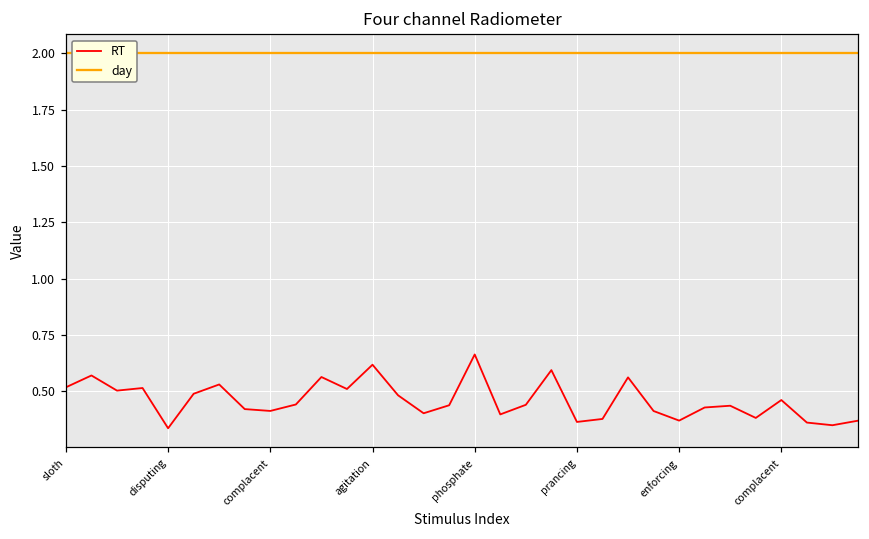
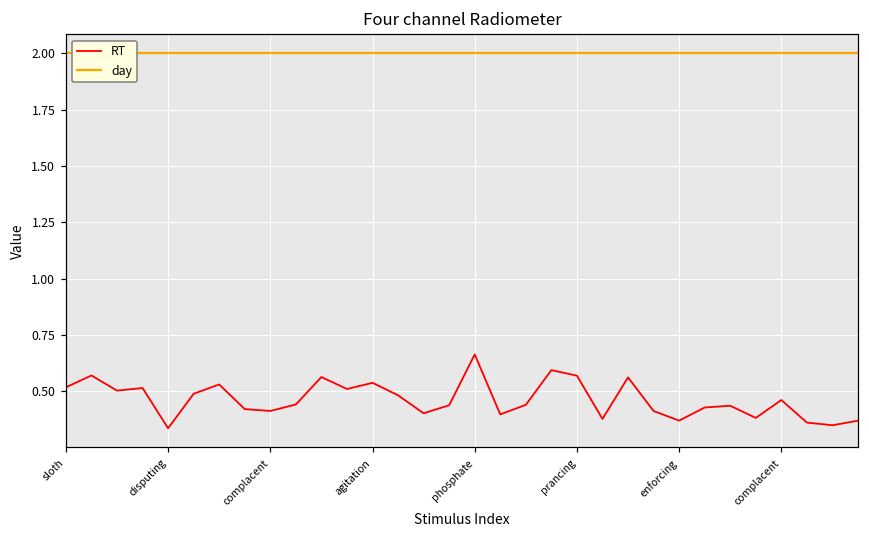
  {
    "RT": {
      "sloth": 0.52,
      "disputing": 0.34,
-     "agitation": 0.62,
+     "agitation": 0.54,
      "phosphate": 0.66,
-     "prancing": 0.36,
+     "prancing": 0.57,
      "enforcing": 0.37
    },
    "day": {
      "sloth": 2.00,
      "disputing": 2.00,
      "agitation": 2.00,
      "phosphate": 2.00,
      "prancing": 2.00,
      "enforcing": 2.00
    }
  }
